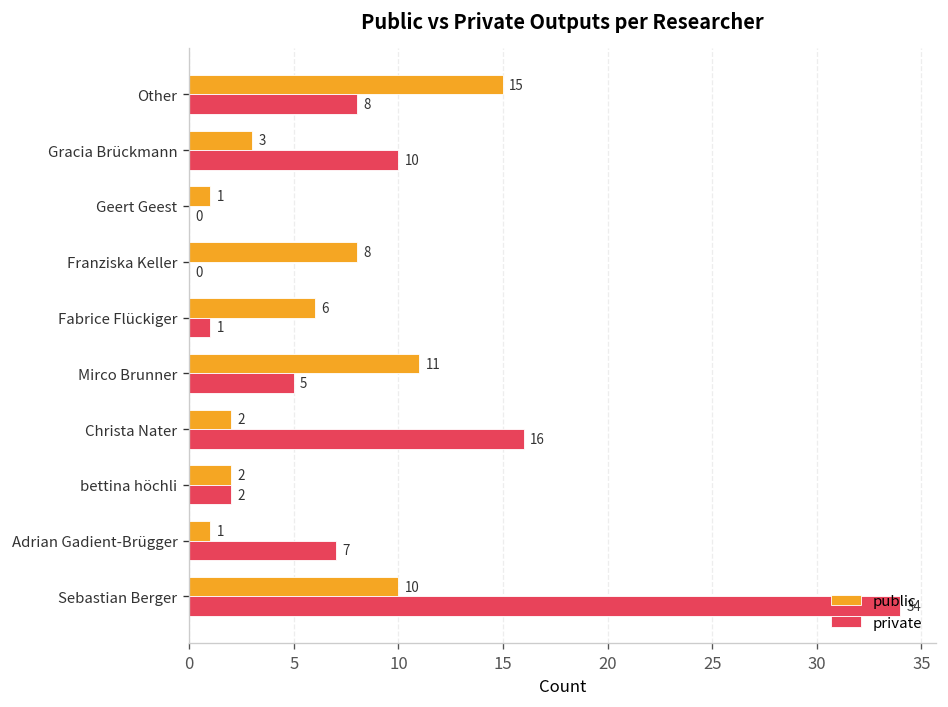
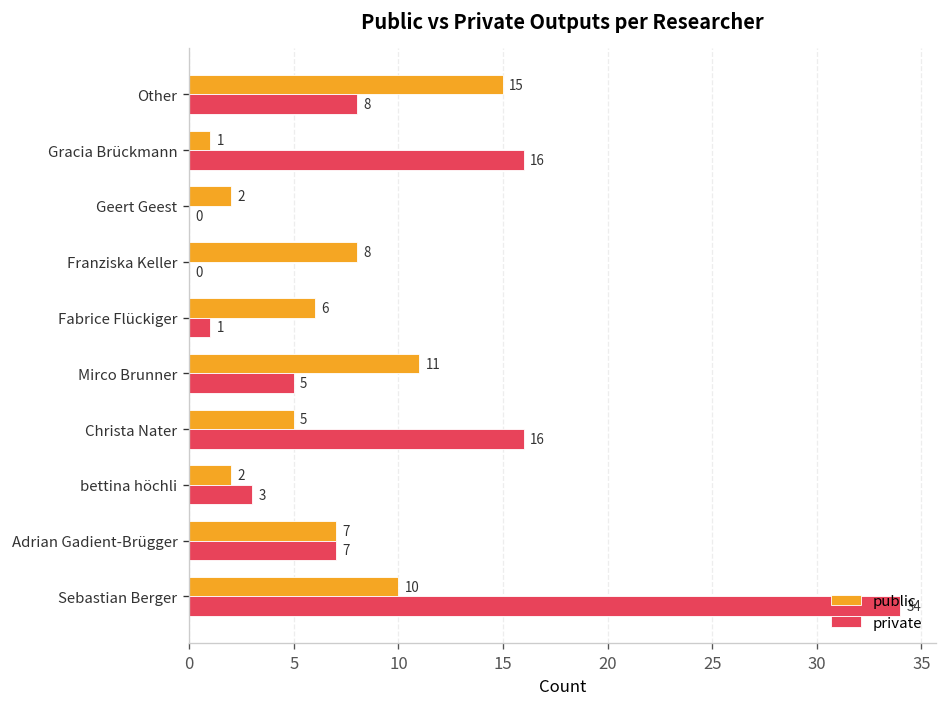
  {
    "public": {
      "Other": 15,
-     "Gracia Brückmann": 3,
-     "Geert Geest": 1,
+     "Gracia Brückmann": 1,
+     "Geert Geest": 2,
      "Franziska Keller": 8,
      "Fabrice Flückiger": 6,
      "Mirco Brunner": 11,
-     "Christa Nater": 2,
+     "Christa Nater": 5,
      "bettina höchli": 2,
-     "Adrian Gadient-Brügger": 1,
+     "Adrian Gadient-Brügger": 7,
      "Sebastian Berger": 10
    },
    "private": {
      "Other": 8,
-     "Gracia Brückmann": 10,
+     "Gracia Brückmann": 16,
      "Geert Geest": 0,
      "Franziska Keller": 0,
      "Fabrice Flückiger": 1,
      "Mirco Brunner": 5,
      "Christa Nater": 16,
-     "bettina höchli": 2,
+     "bettina höchli": 3,
      "Adrian Gadient-Brügger": 7,
      "Sebastian Berger": 34
    }
  }
